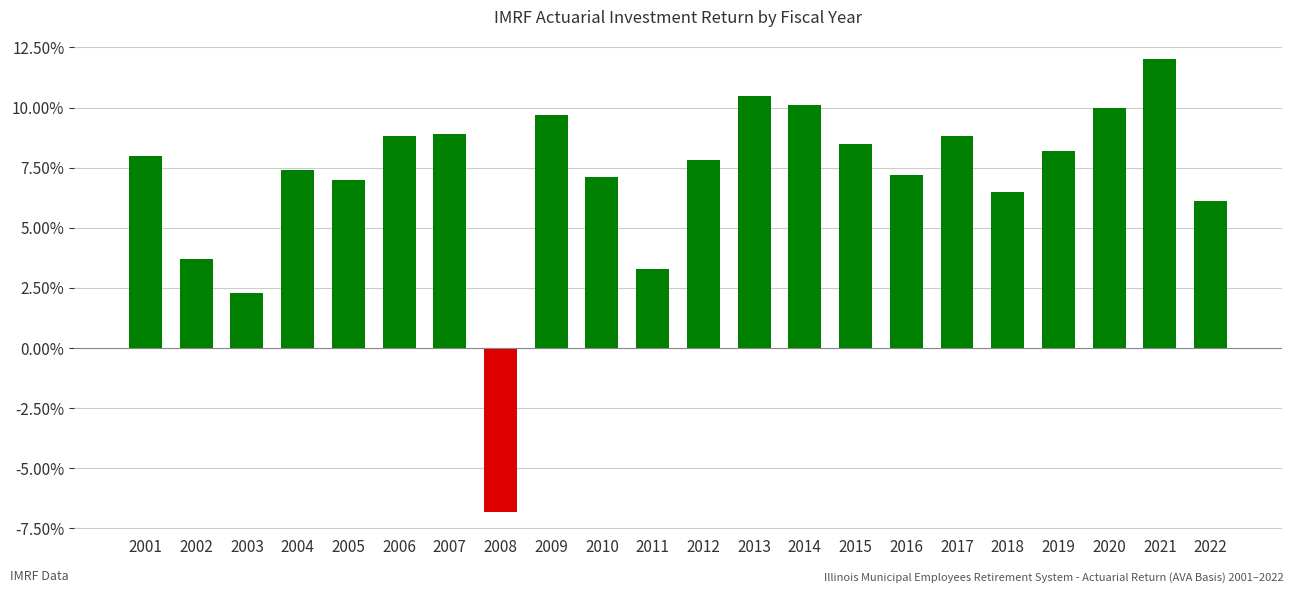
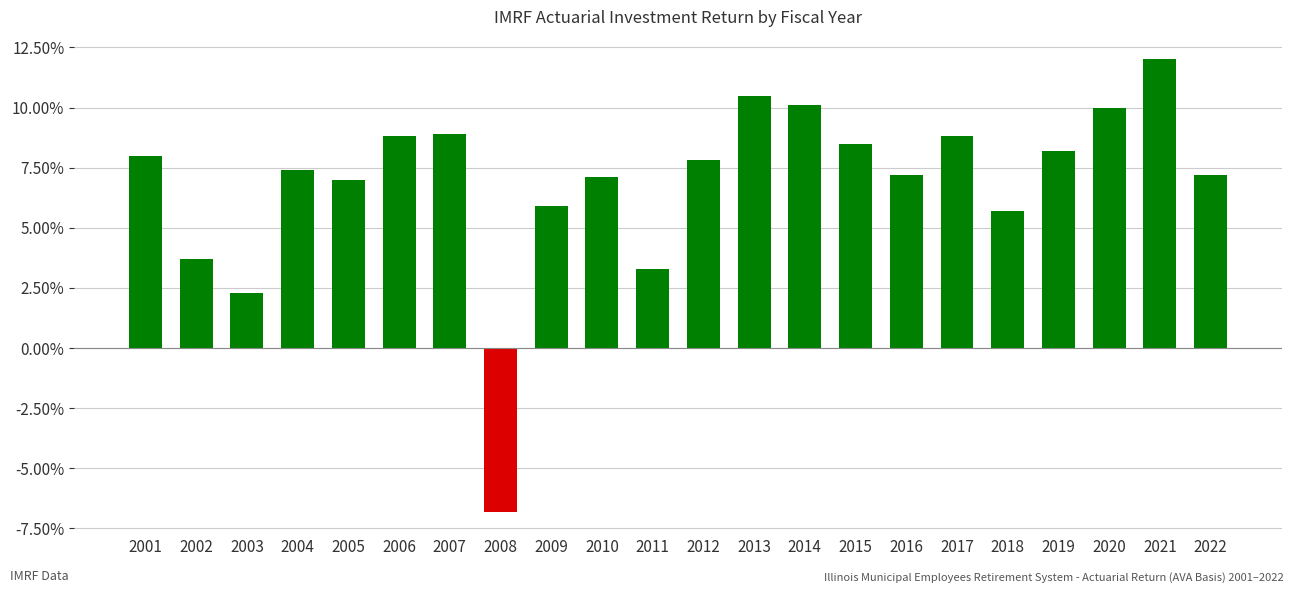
  {
    "2001": "8.0%",
    "2002": "3.7%",
    "2003": "2.3%",
    "2004": "7.4%",
    "2005": "7.0%",
    "2006": "8.8%",
    "2007": "8.9%",
    "2008": "-6.8%",
-   "2009": "9.7%",
+   "2009": "5.9%",
    "2010": "7.1%",
    "2011": "3.3%",
    "2012": "7.8%",
    "2013": "10.5%",
    "2014": "10.1%",
    "2015": "8.5%",
    "2016": "7.2%",
    "2017": "8.8%",
-   "2018": "6.5%",
+   "2018": "5.7%",
    "2019": "8.2%",
    "2020": "10.0%",
    "2021": "12.0%",
-   "2022": "6.1%"
+   "2022": "7.2%"
  }
